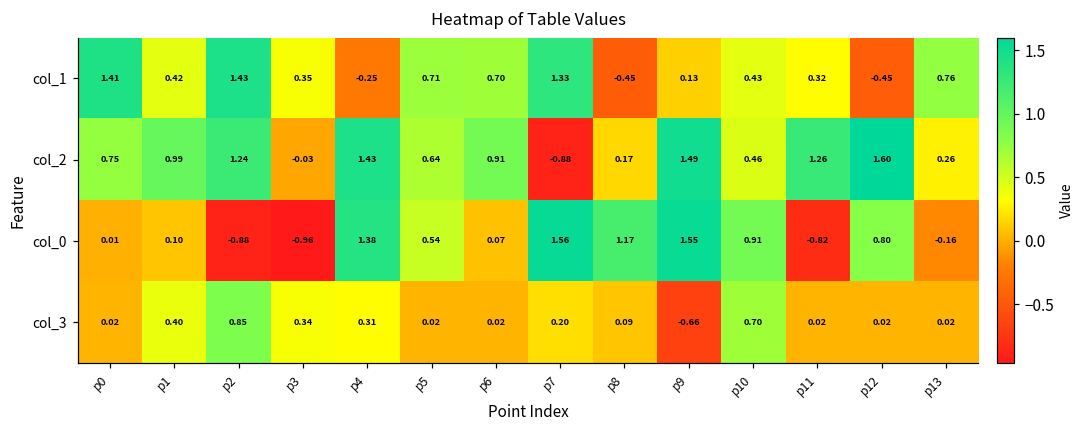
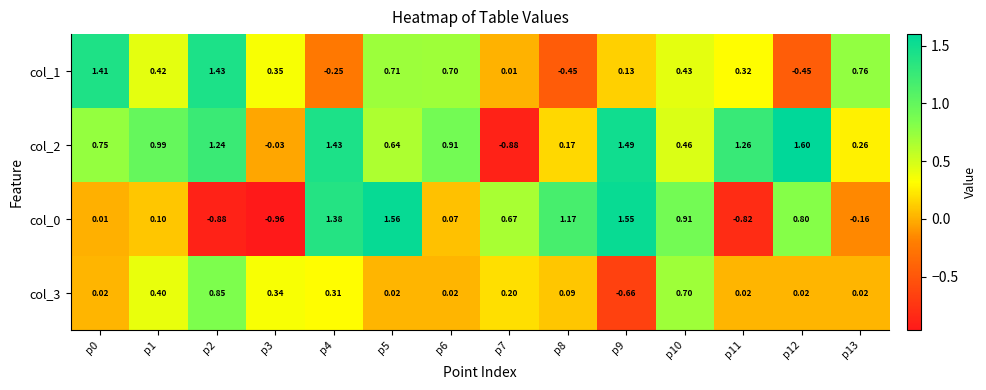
  {
    "col_1": {
      "p0": 1.41,
      "p1": 0.42,
      "p2": 1.43,
      "p3": 0.35,
      "p4": -0.25,
      "p5": 0.71,
      "p6": 0.70,
-     "p7": 1.33,
+     "p7": 0.01,
      "p8": -0.45,
      "p9": 0.13,
      "p10": 0.43,
      "p11": 0.32,
      "p12": -0.45,
      "p13": 0.76
    },
    "col_2": {
      "p0": 0.75,
      "p1": 0.99,
      "p2": 1.24,
      "p3": -0.03,
      "p4": 1.43,
      "p5": 0.64,
      "p6": 0.91,
      "p7": -0.88,
      "p8": 0.17,
      "p9": 1.49,
      "p10": 0.46,
      "p11": 1.26,
      "p12": 1.60,
      "p13": 0.26
    },
    "col_0": {
      "p0": 0.01,
      "p1": 0.10,
      "p2": -0.88,
      "p3": -0.96,
      "p4": 1.38,
-     "p5": 0.54,
+     "p5": 1.56,
      "p6": 0.07,
-     "p7": 1.56,
+     "p7": 0.67,
      "p8": 1.17,
      "p9": 1.55,
      "p10": 0.91,
      "p11": -0.82,
      "p12": 0.80,
      "p13": -0.16
    },
    "col_3": {
      "p0": 0.02,
      "p1": 0.40,
      "p2": 0.85,
      "p3": 0.34,
      "p4": 0.31,
      "p5": 0.02,
      "p6": 0.02,
      "p7": 0.20,
      "p8": 0.09,
      "p9": -0.66,
      "p10": 0.70,
      "p11": 0.02,
      "p12": 0.02,
      "p13": 0.02
    }
  }
